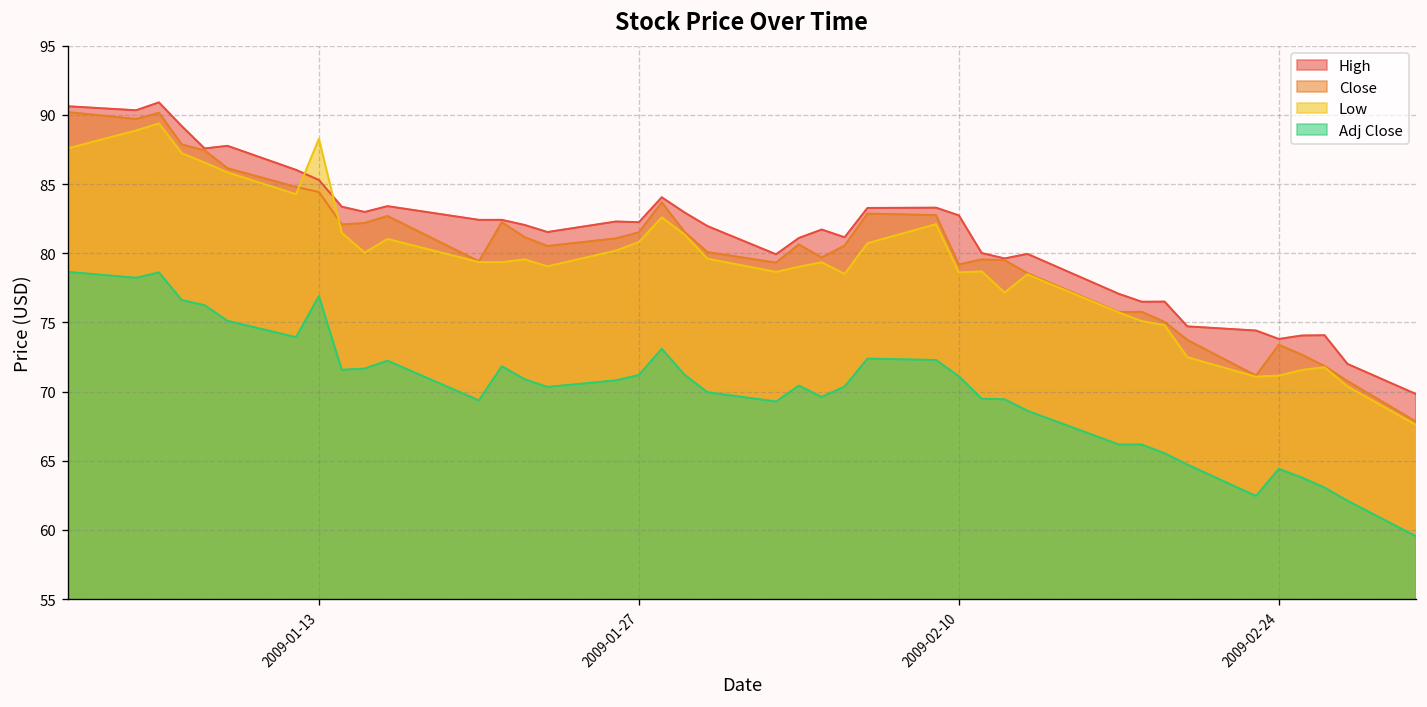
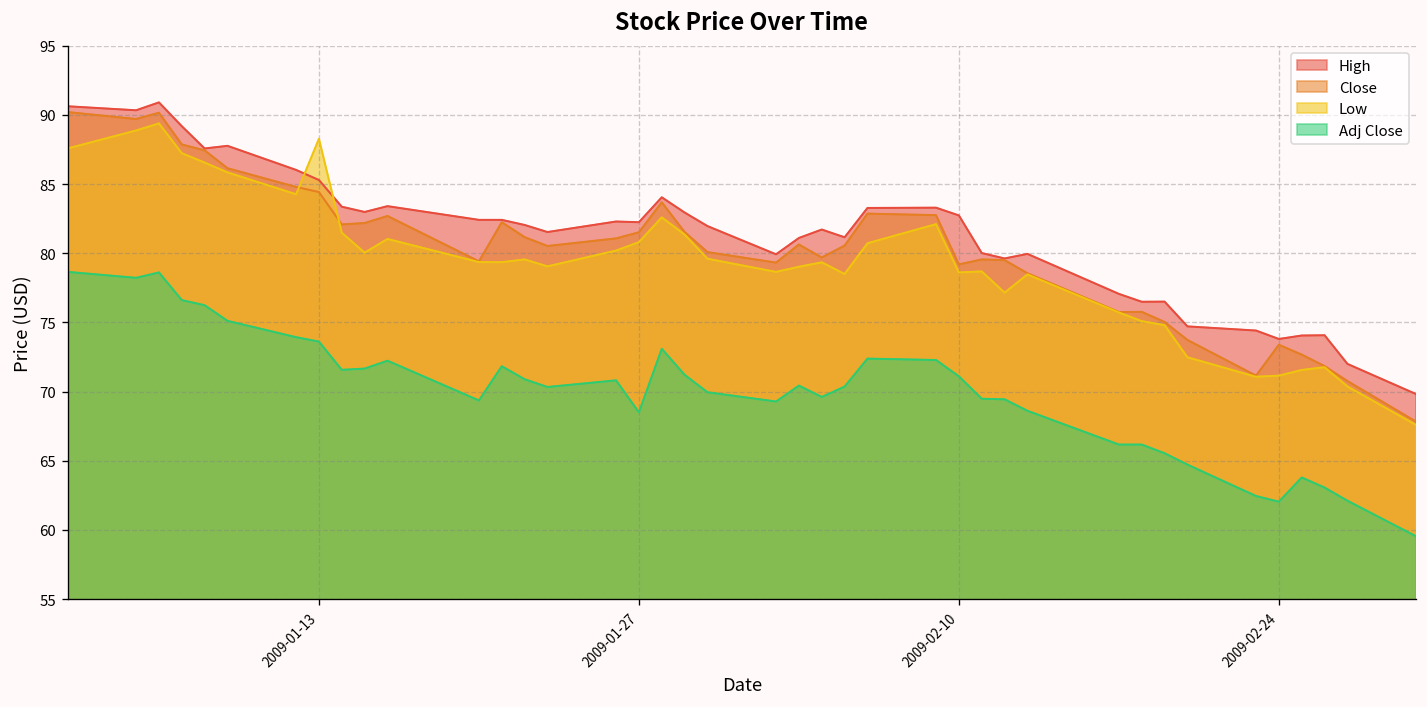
  {
    "Low": {
      "2009-01-13": 88.3,
      "2009-01-27": 80.8,
      "2009-02-10": 78.6,
      "2009-02-24": 71.2
    },
    "Adj Close": {
-     "2009-01-13": 76.9,
-     "2009-01-27": 71.2,
+     "2009-01-13": 73.6,
+     "2009-01-27": 68.5,
      "2009-02-10": 71.1,
-     "2009-02-24": 64.4
+     "2009-02-24": 62.0
    }
  }
